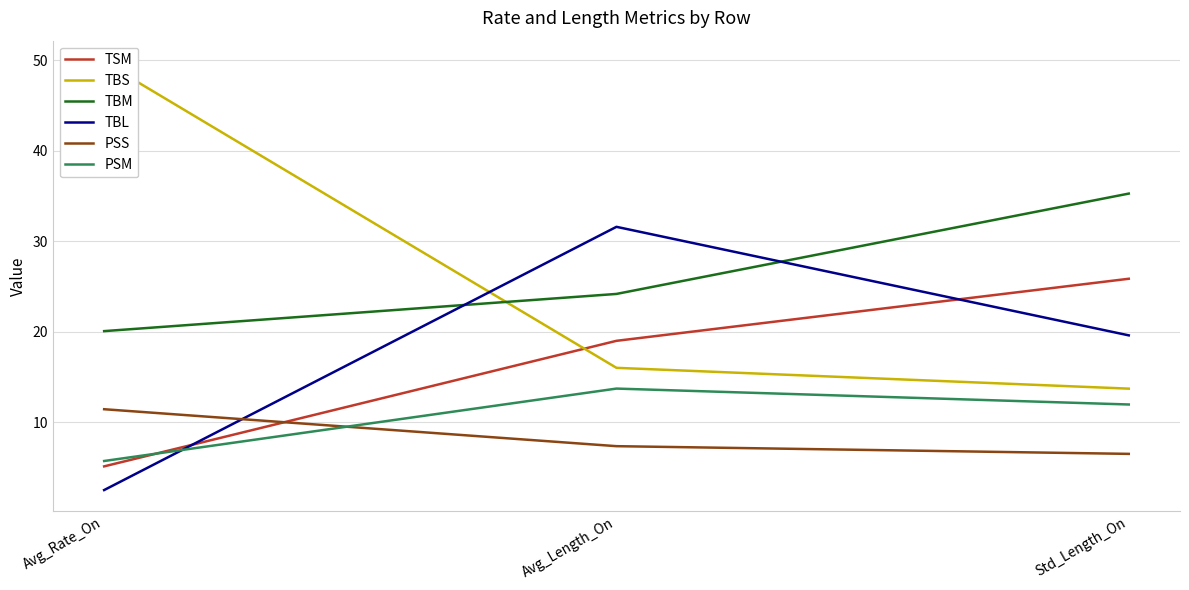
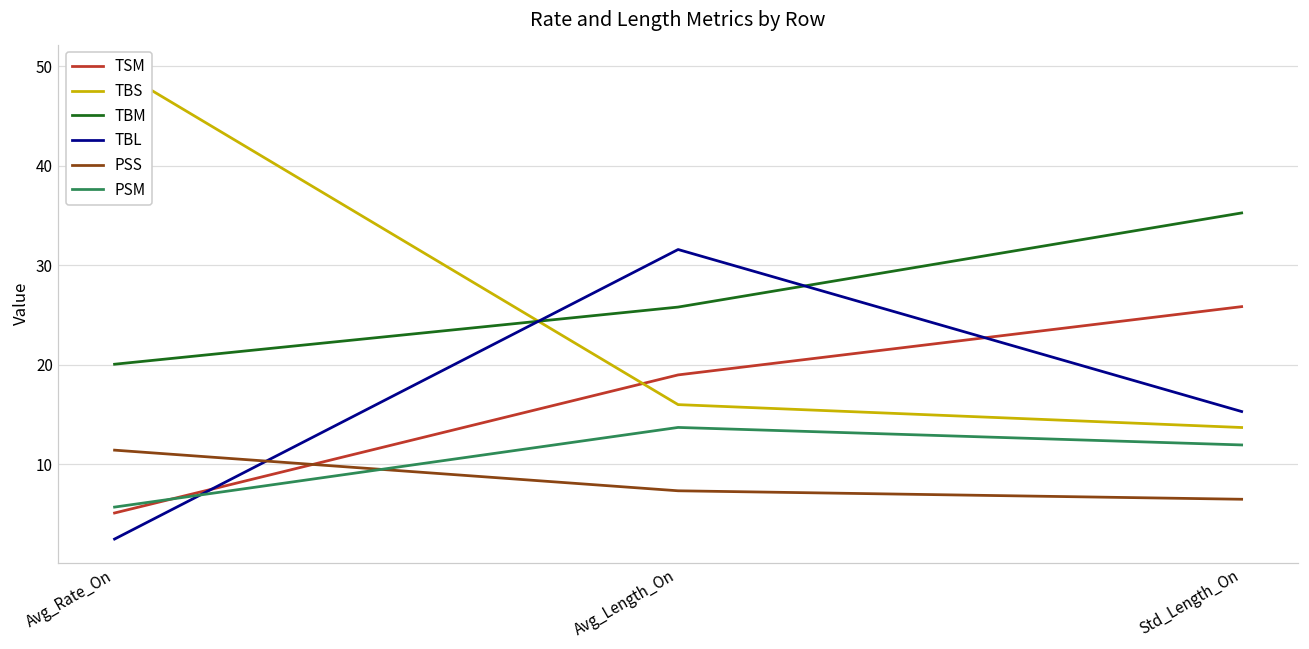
  {
    "TBS": {
      "Avg_Length_On": 16,
      "Std_Length_On": 14
    },
    "TBM": {
      "Avg_Rate_On": 20,
-     "Avg_Length_On": 24,
+     "Avg_Length_On": 26,
      "Std_Length_On": 35
    },
    "TBL": {
      "Avg_Rate_On": 3,
      "Avg_Length_On": 32,
-     "Std_Length_On": 20
+     "Std_Length_On": 15
    },
    "PSM": {
      "Avg_Rate_On": 6,
      "Avg_Length_On": 14,
      "Std_Length_On": 12
    }
  }
